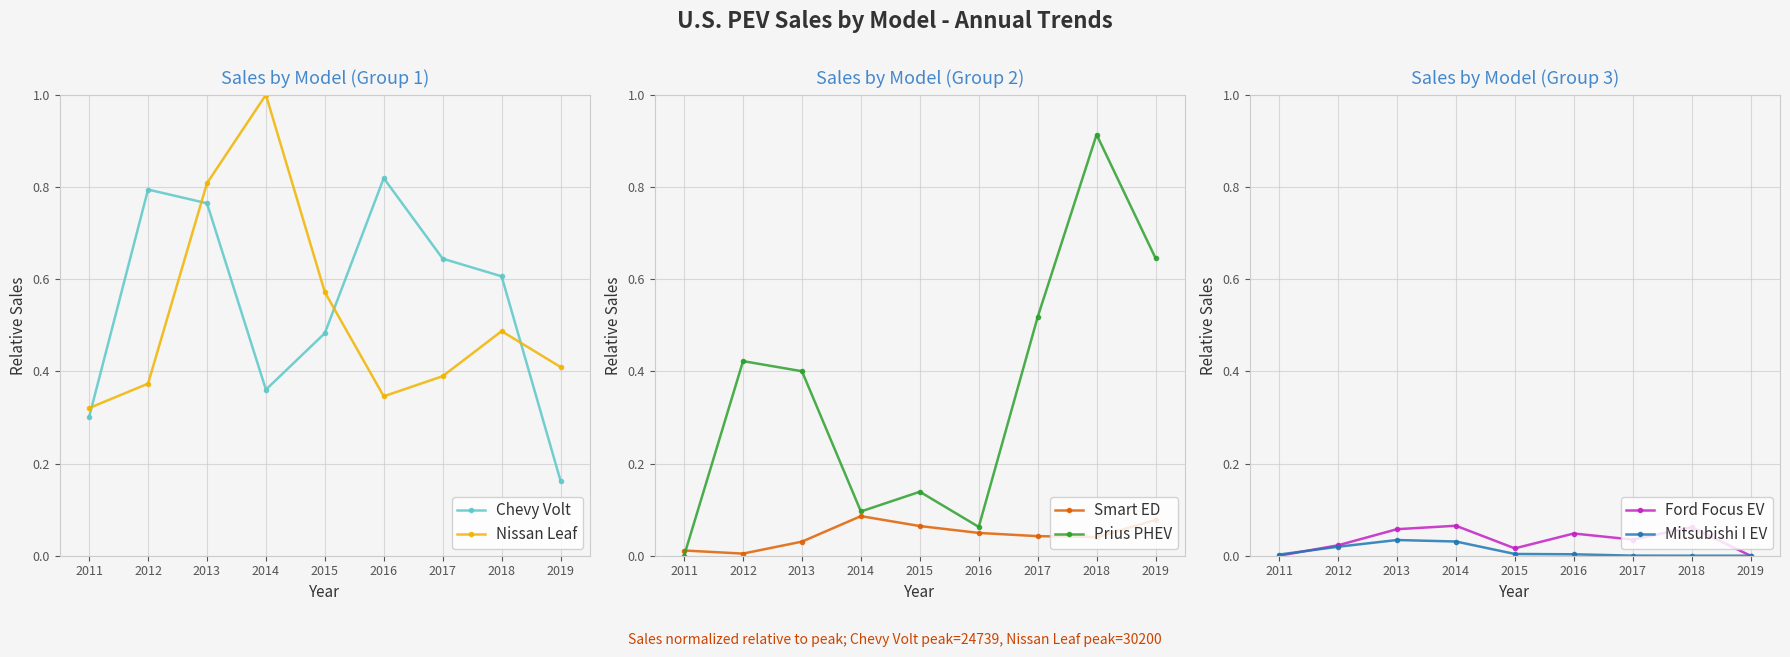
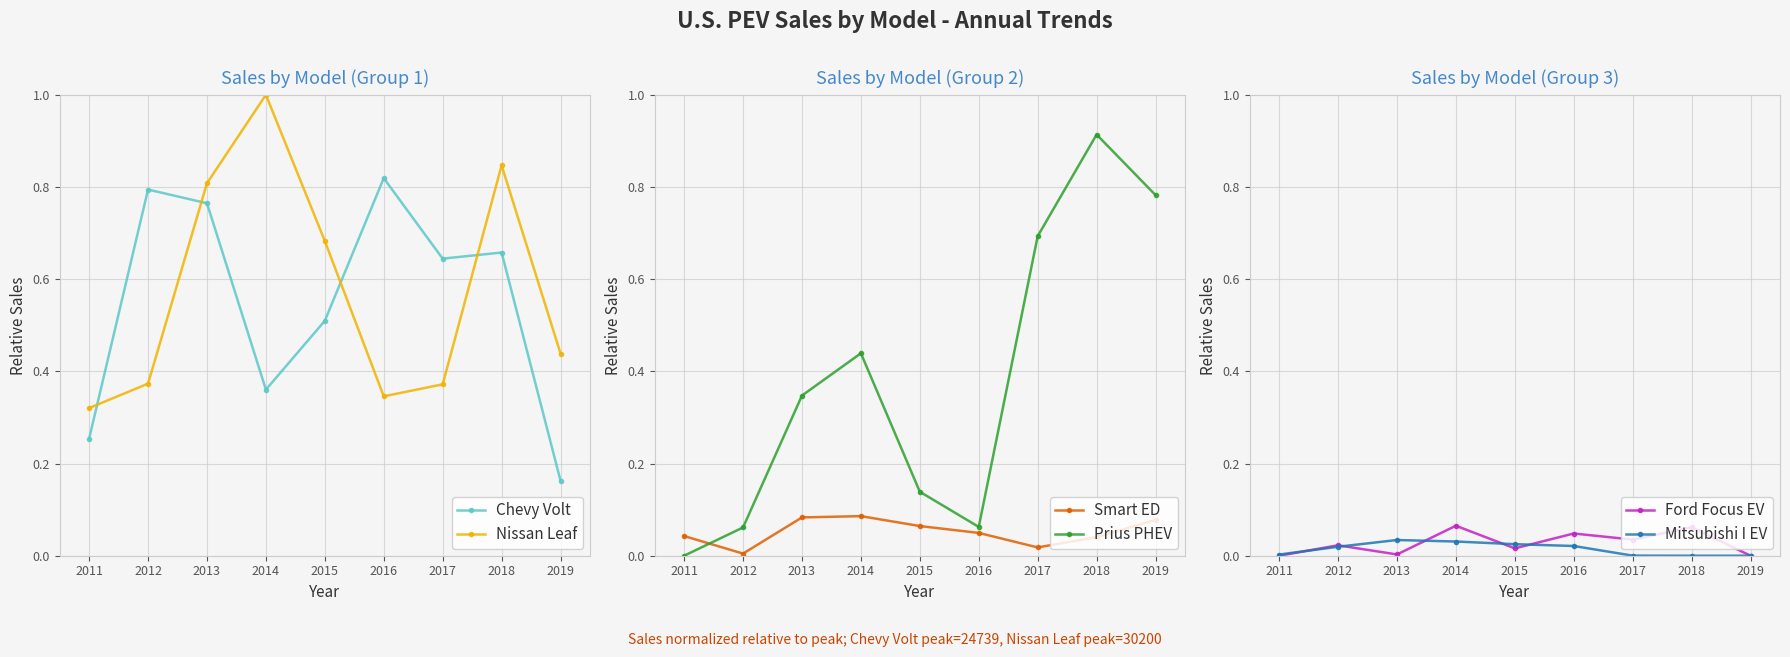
  {
    "Sales by Model (Group 1)": {
      "Chevy Volt": {
-       "2011": 0.30,
+       "2011": 0.25,
        "2012": 0.79,
        "2013": 0.76,
        "2014": 0.36,
-       "2015": 0.48,
+       "2015": 0.51,
        "2016": 0.82,
        "2017": 0.64,
-       "2018": 0.61,
+       "2018": 0.66,
        "2019": 0.16
      },
      "Nissan Leaf": {
        "2011": 0.32,
        "2012": 0.37,
        "2013": 0.81,
        "2014": 1.00,
-       "2015": 0.57,
+       "2015": 0.68,
        "2016": 0.35,
-       "2017": 0.39,
-       "2018": 0.49,
-       "2019": 0.41
+       "2017": 0.37,
+       "2018": 0.85,
+       "2019": 0.44
      }
    },
    "Sales by Model (Group 2)": {
      "Smart ED": {
-       "2011": 0.01,
+       "2011": 0.04,
        "2012": 0.00,
-       "2013": 0.03,
+       "2013": 0.08,
        "2014": 0.09,
        "2015": 0.06,
        "2016": 0.05,
-       "2017": 0.04
+       "2017": 0.02
      },
      "Prius PHEV": {
        "2011": 0.00,
-       "2012": 0.42,
-       "2013": 0.40,
-       "2014": 0.10,
+       "2012": 0.06,
+       "2013": 0.35,
+       "2014": 0.44,
        "2015": 0.14,
        "2016": 0.06,
-       "2017": 0.52,
+       "2017": 0.69,
        "2018": 0.91,
-       "2019": 0.65
+       "2019": 0.78
      }
    },
    "Sales by Model (Group 3)": {
      "Ford Focus EV": {
-       "2013": 0.06,
+       "2013": 0.00,
        "2014": 0.07,
        "2015": 0.02,
        "2016": 0.05
      },
      "Mitsubishi I EV": {
        "2013": 0.03,
        "2014": 0.03,
-       "2015": 0.00,
-       "2016": 0.00,
+       "2015": 0.03,
+       "2016": 0.02,
        "2017": 0.00,
        "2018": 0.00
      }
    }
  }
